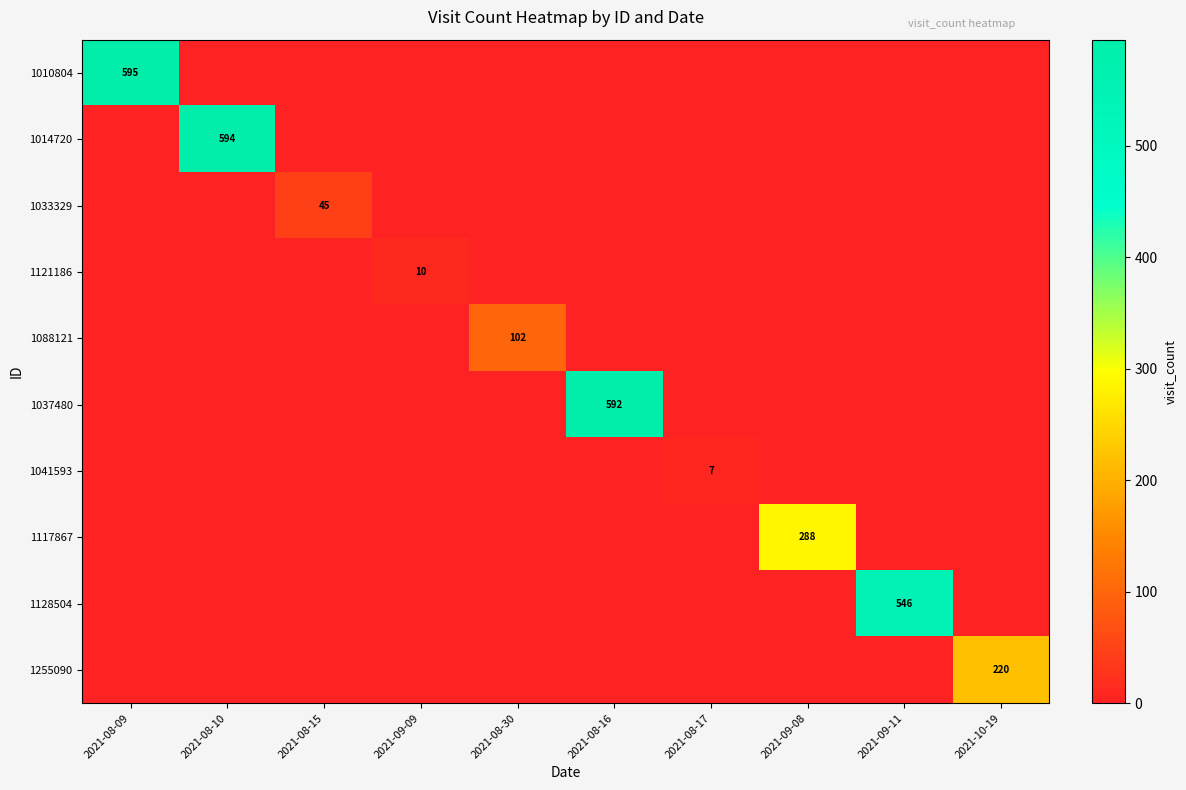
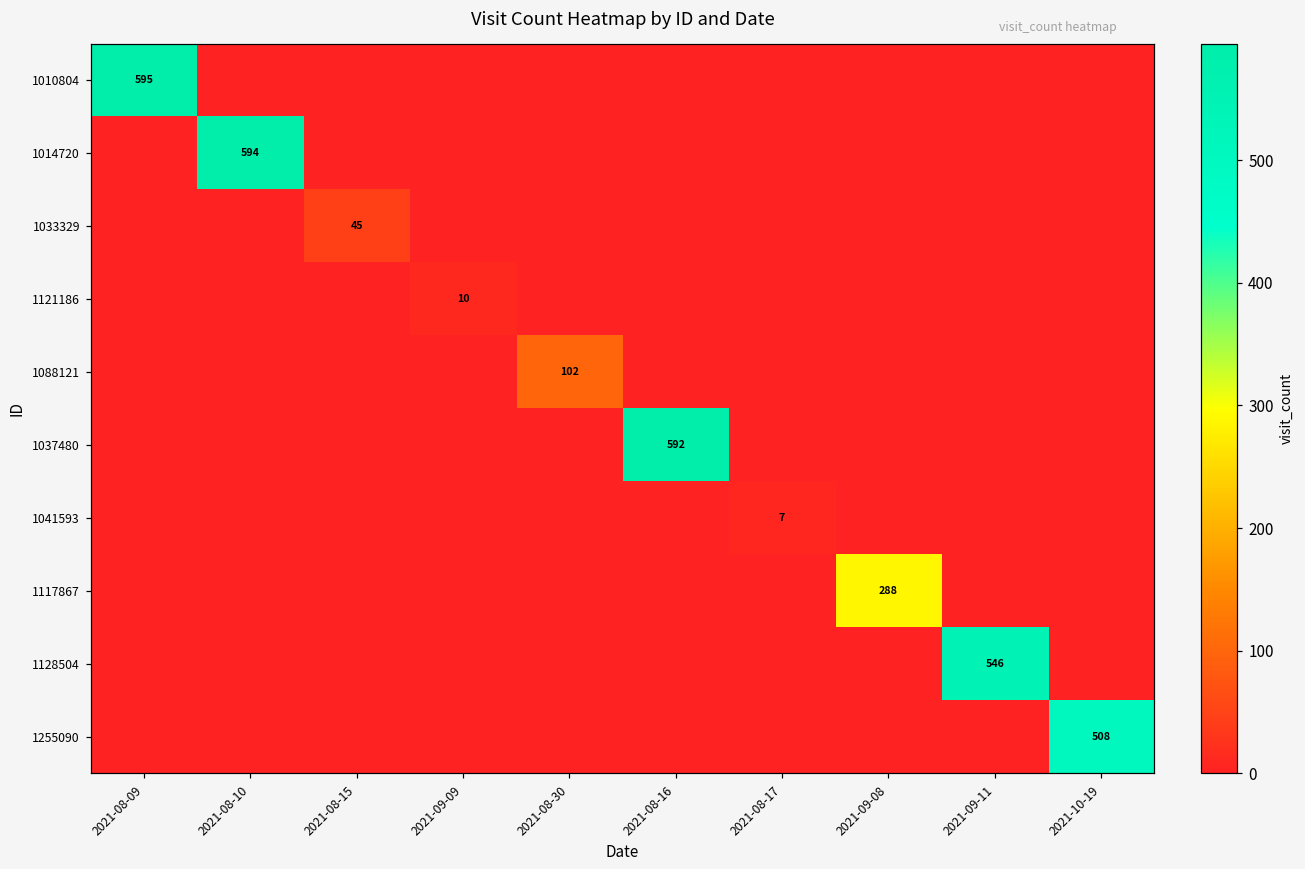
  {
    "1010804": {
      "2021-08-09": 595
    },
    "1014720": {
      "2021-08-10": 594
    },
    "1033329": {
      "2021-08-15": 45
    },
    "1121186": {
      "2021-09-09": 10
    },
    "1088121": {
      "2021-08-30": 102
    },
    "1037480": {
      "2021-08-16": 592
    },
    "1041593": {
      "2021-08-17": 7
    },
    "1117867": {
      "2021-09-08": 288
    },
    "1128504": {
      "2021-09-11": 546
    },
    "1255090": {
-     "2021-10-19": 220
+     "2021-10-19": 508
    }
  }
